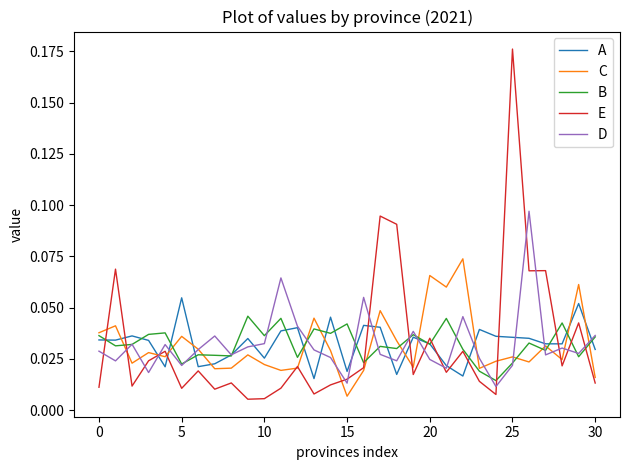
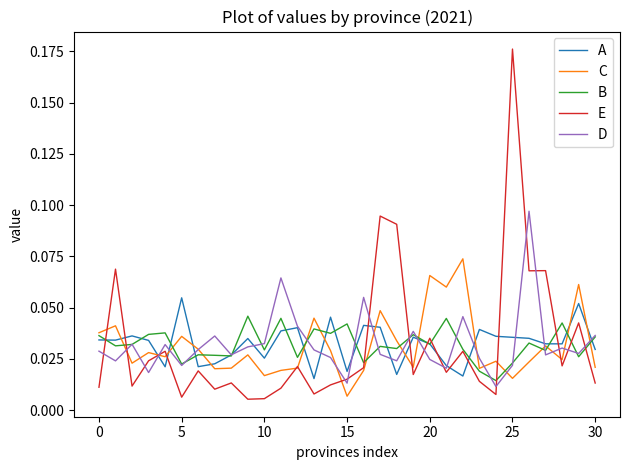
  {
    "A": {
      "0": 0.034,
      "5": 0.055,
      "10": 0.025,
      "15": 0.019,
      "25": 0.036,
      "30": 0.030
    },
    "C": {
      "0": 0.038,
      "5": 0.036,
-     "10": 0.022,
+     "10": 0.017,
      "15": 0.007,
      "20": 0.066,
-     "25": 0.026,
-     "30": 0.016
+     "25": 0.016,
+     "30": 0.021
    },
    "B": {
      "0": 0.036,
-     "10": 0.036,
+     "10": 0.029,
      "15": 0.042
    },
    "E": {
      "0": 0.011,
-     "5": 0.011,
+     "5": 0.006,
      "10": 0.006,
      "15": 0.015,
      "20": 0.035,
      "25": 0.176,
      "30": 0.013
    },
    "D": {
      "0": 0.029,
      "10": 0.032,
      "15": 0.013,
      "20": 0.025
    }
  }
